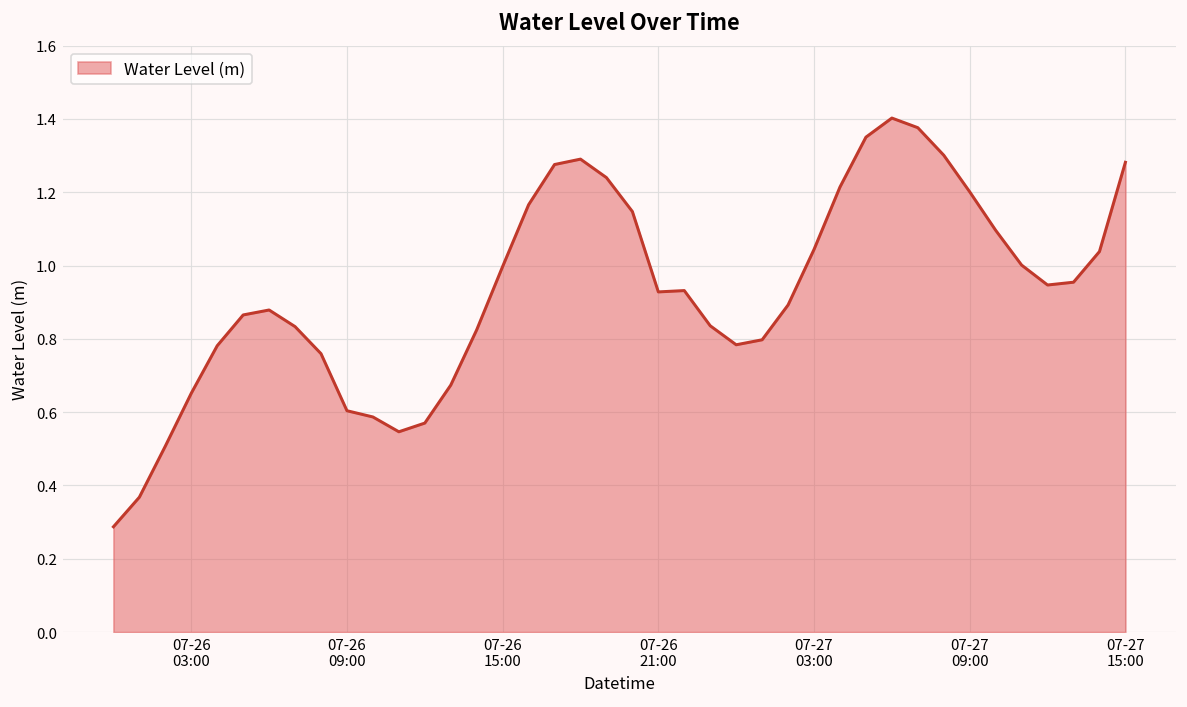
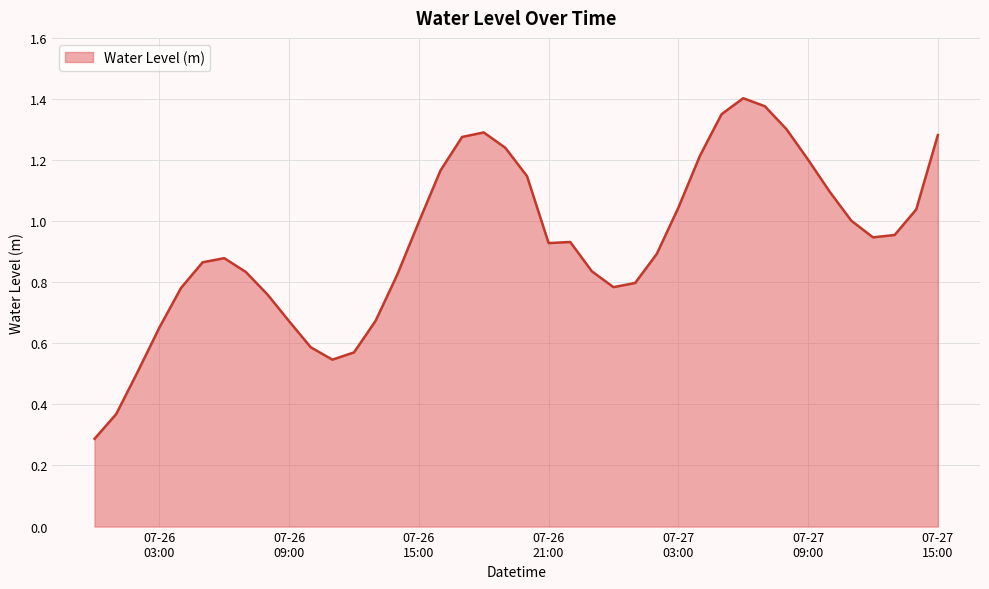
  {
    "07-26 03:00": 0.65,
-   "07-26 09:00": 0.60,
+   "07-26 09:00": 0.67,
    "07-26 15:00": 1.00,
    "07-26 21:00": 0.93,
    "07-27 03:00": 1.04,
    "07-27 09:00": 1.20,
    "07-27 15:00": 1.28
  }
